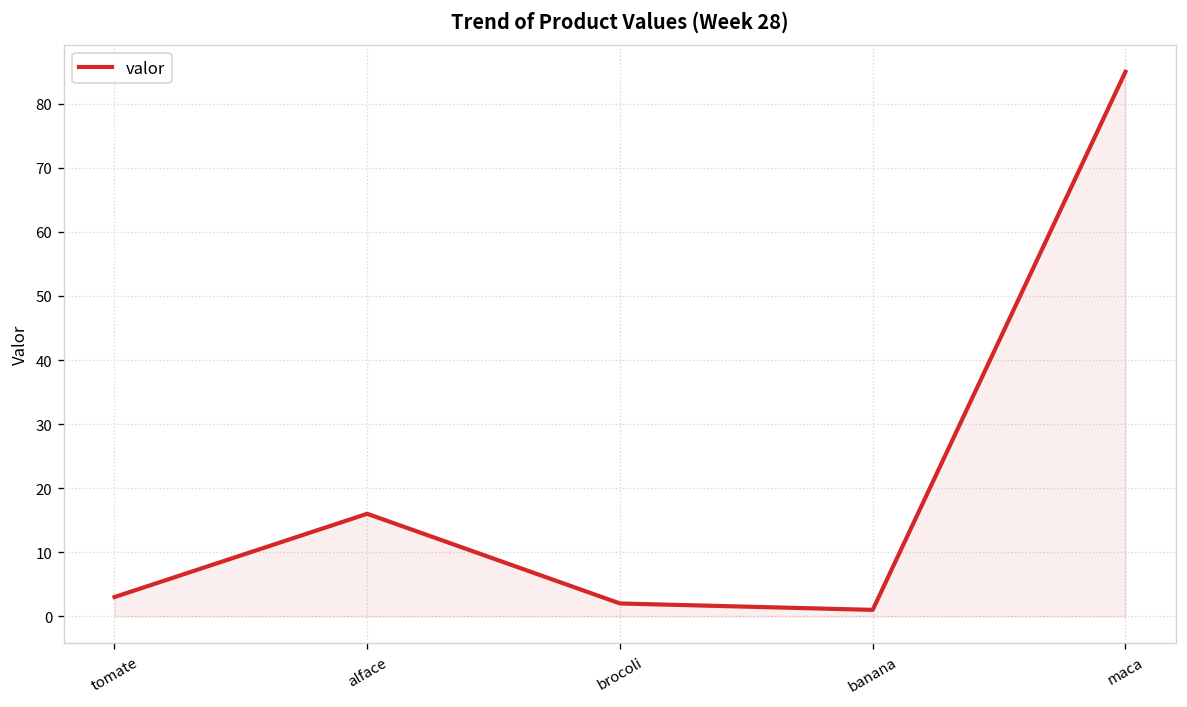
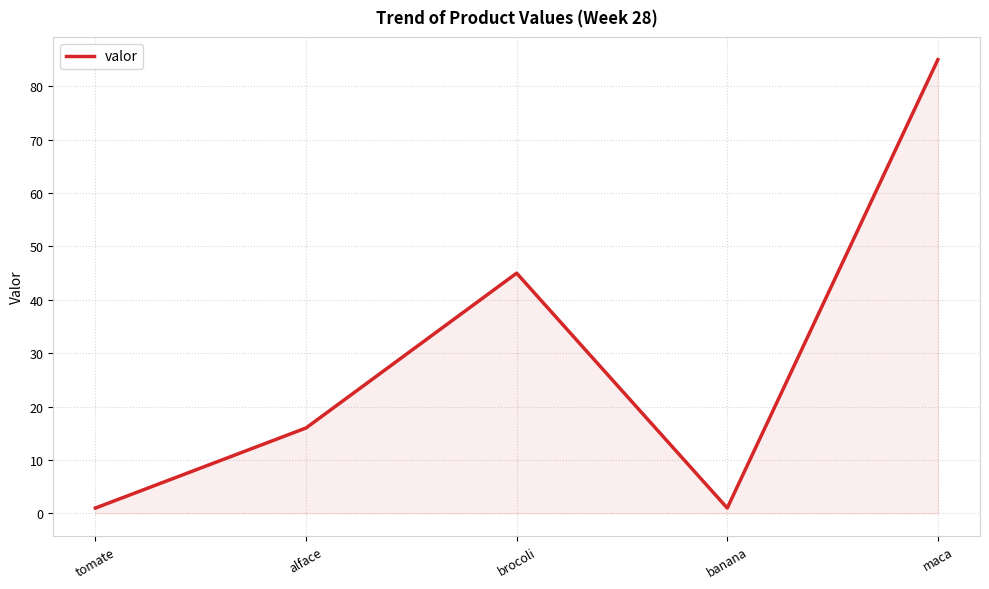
  {
-   "tomate": 3,
+   "tomate": 1,
    "alface": 16,
-   "brocoli": 2,
+   "brocoli": 45,
    "banana": 1,
    "maca": 85
  }
